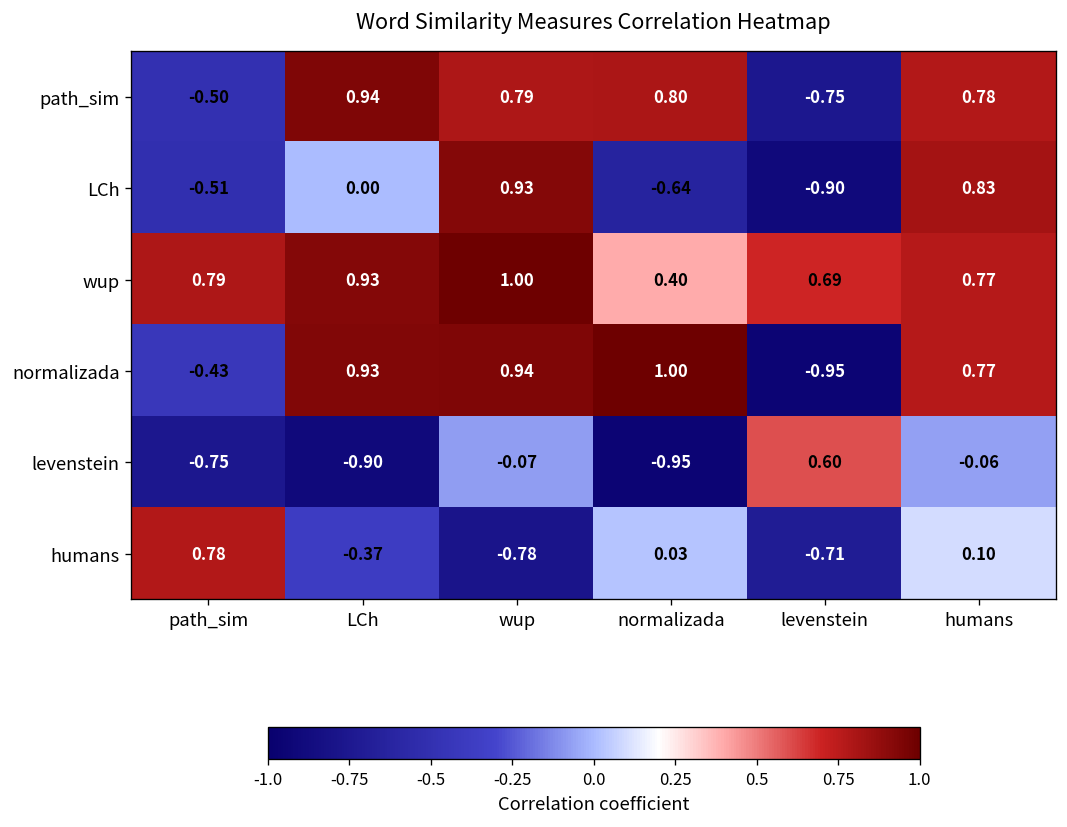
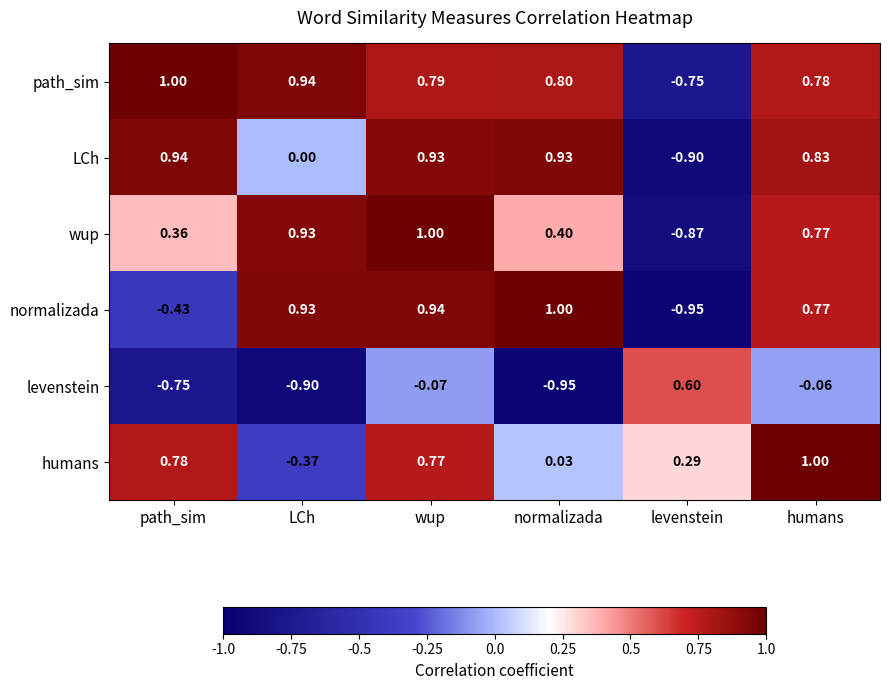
  {
    "path_sim": {
-     "path_sim": -0.50,
+     "path_sim": 1.00,
      "LCh": 0.94,
      "wup": 0.79,
      "normalizada": 0.80,
      "levenstein": -0.75,
      "humans": 0.78
    },
    "LCh": {
-     "path_sim": -0.51,
+     "path_sim": 0.94,
      "LCh": 0.00,
      "wup": 0.93,
-     "normalizada": -0.64,
+     "normalizada": 0.93,
      "levenstein": -0.90,
      "humans": 0.83
    },
    "wup": {
-     "path_sim": 0.79,
+     "path_sim": 0.36,
      "LCh": 0.93,
      "wup": 1.00,
      "normalizada": 0.40,
-     "levenstein": 0.69,
+     "levenstein": -0.87,
      "humans": 0.77
    },
    "normalizada": {
      "path_sim": -0.43,
      "LCh": 0.93,
      "wup": 0.94,
      "normalizada": 1.00,
      "levenstein": -0.95,
      "humans": 0.77
    },
    "levenstein": {
      "path_sim": -0.75,
      "LCh": -0.90,
      "wup": -0.07,
      "normalizada": -0.95,
      "levenstein": 0.60,
      "humans": -0.06
    },
    "humans": {
      "path_sim": 0.78,
      "LCh": -0.37,
-     "wup": -0.78,
+     "wup": 0.77,
      "normalizada": 0.03,
-     "levenstein": -0.71,
-     "humans": 0.10
+     "levenstein": 0.29,
+     "humans": 1.00
    }
  }
